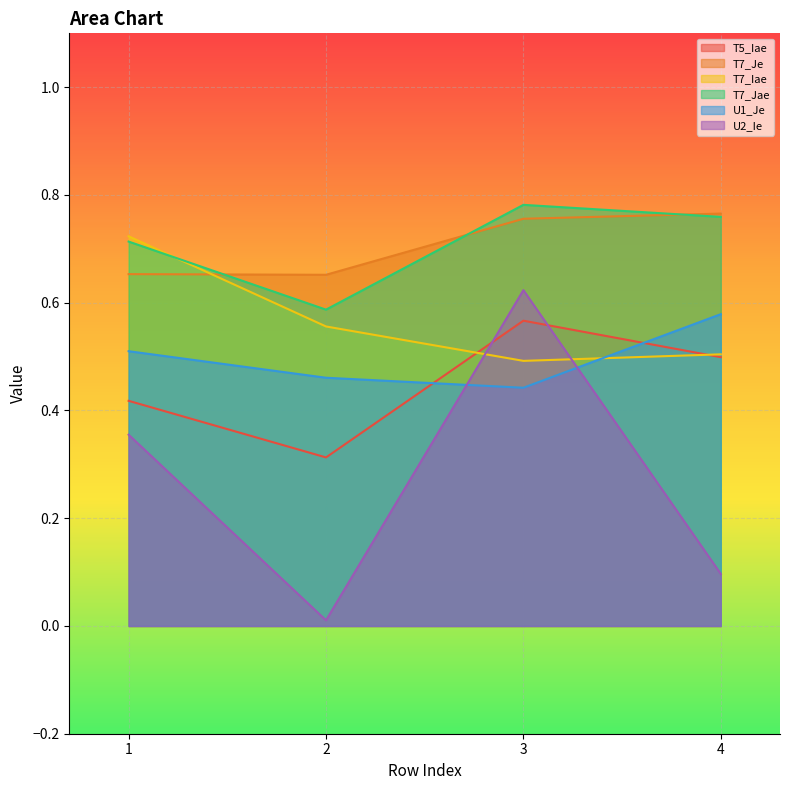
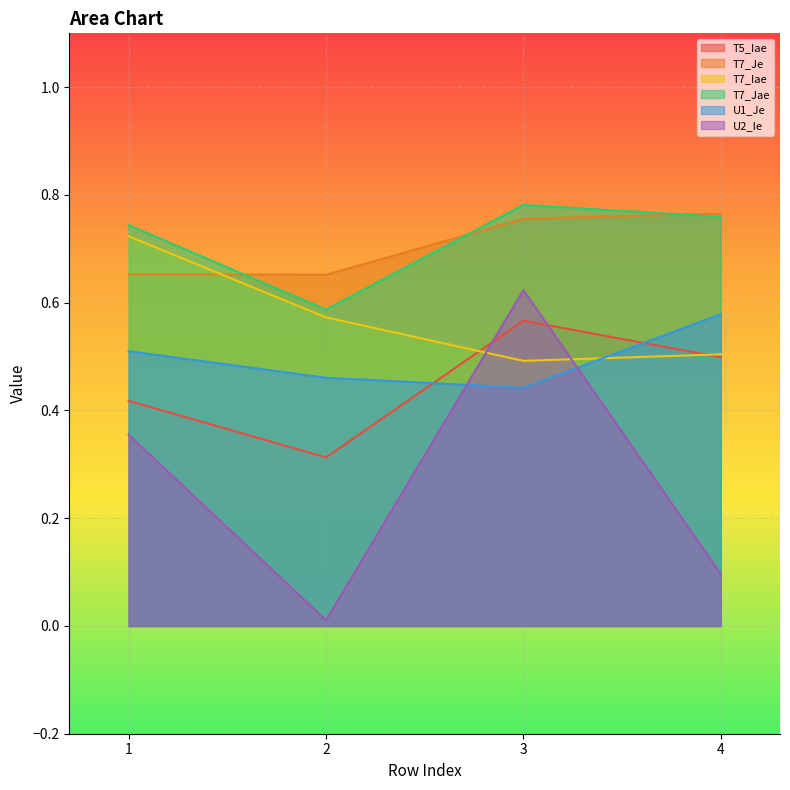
  {
    "T7_Iae": {
      "1": 0.72,
-     "2": 0.56,
+     "2": 0.57,
      "3": 0.49,
      "4": 0.50
    },
    "T7_Jae": {
-     "1": 0.71,
+     "1": 0.74,
      "2": 0.59,
      "3": 0.78,
      "4": 0.76
    },
    "U1_Je": {
      "1": 0.51,
      "2": 0.46,
      "3": 0.44,
      "4": 0.58
    },
    "U2_Ie": {
      "1": 0.36,
      "2": 0.01,
      "3": 0.62,
      "4": 0.10
    }
  }
